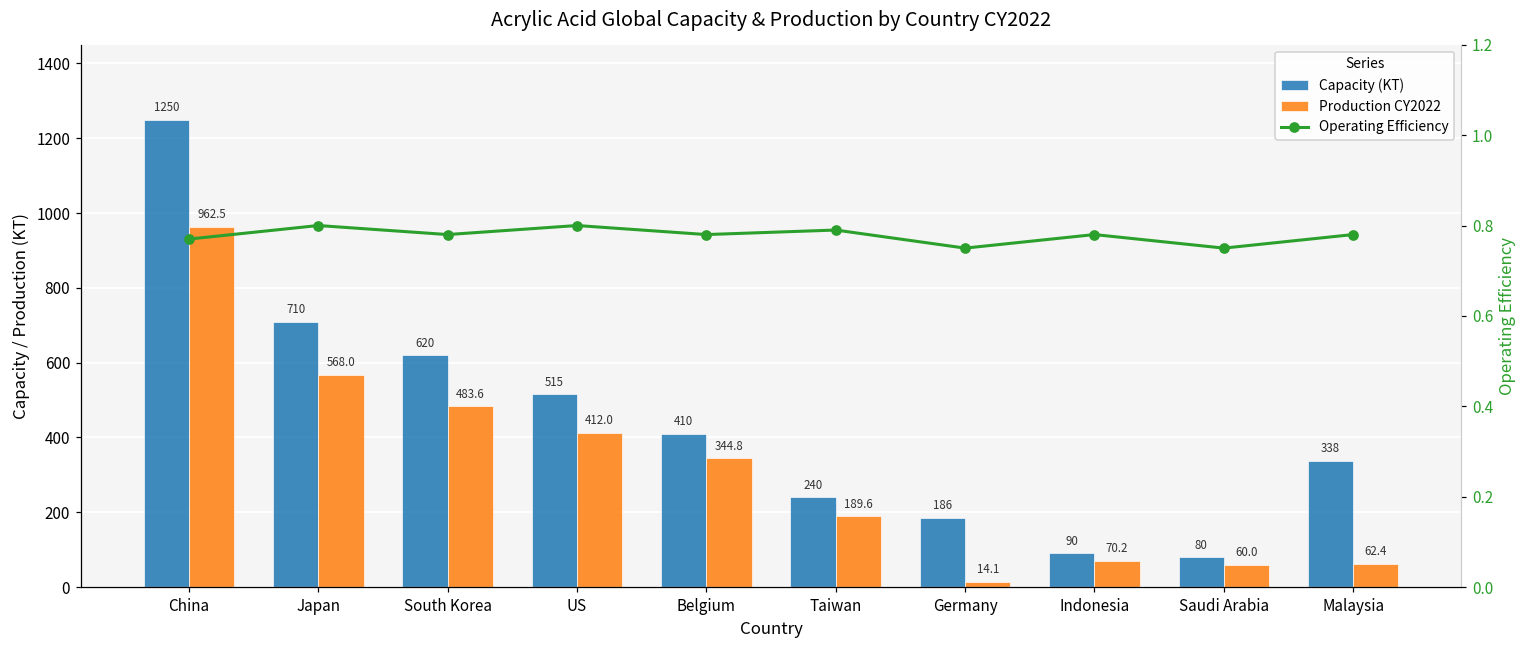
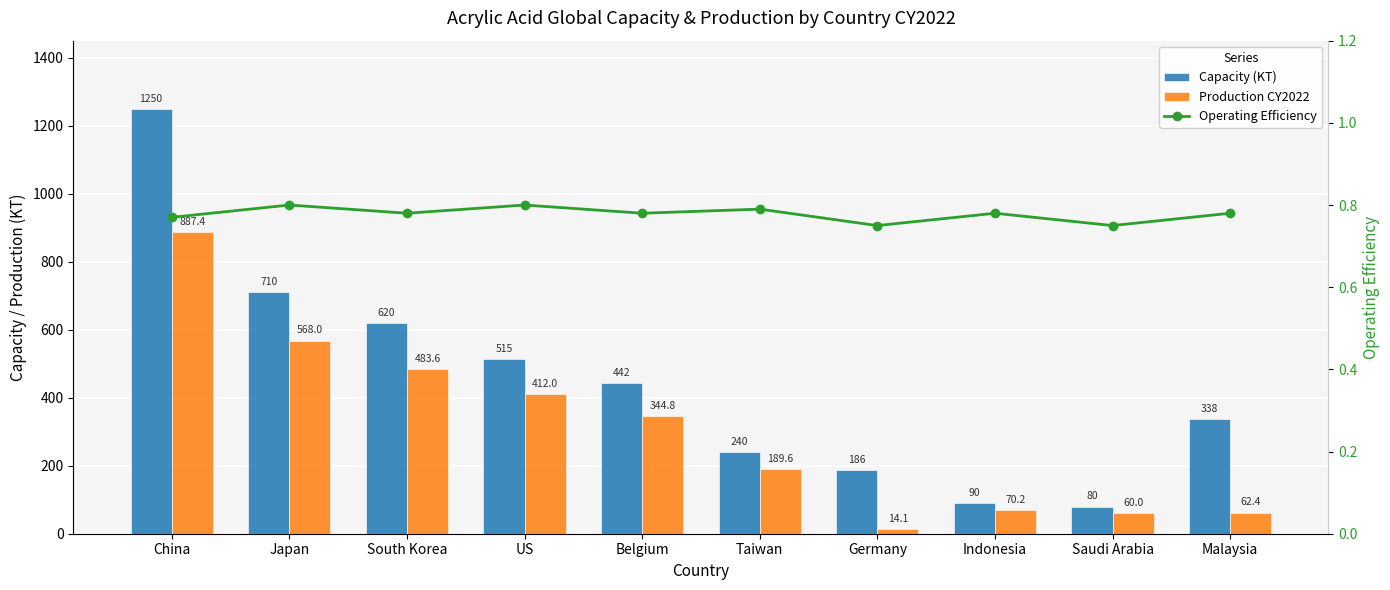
  {
    "Capacity (KT)": {
      "China": 1250,
      "Japan": 710,
      "South Korea": 620,
      "US": 515,
-     "Belgium": 410,
+     "Belgium": 442,
      "Taiwan": 240,
      "Germany": 186,
      "Indonesia": 90,
      "Saudi Arabia": 80,
      "Malaysia": 338
    },
    "Production CY2022": {
-     "China": 962.5,
+     "China": 887.4,
      "Japan": 568.0,
      "South Korea": 483.6,
      "US": 412.0,
      "Belgium": 344.8,
      "Taiwan": 189.6,
      "Germany": 14.1,
      "Indonesia": 70.2,
      "Saudi Arabia": 60.0,
      "Malaysia": 62.4
    }
  }
